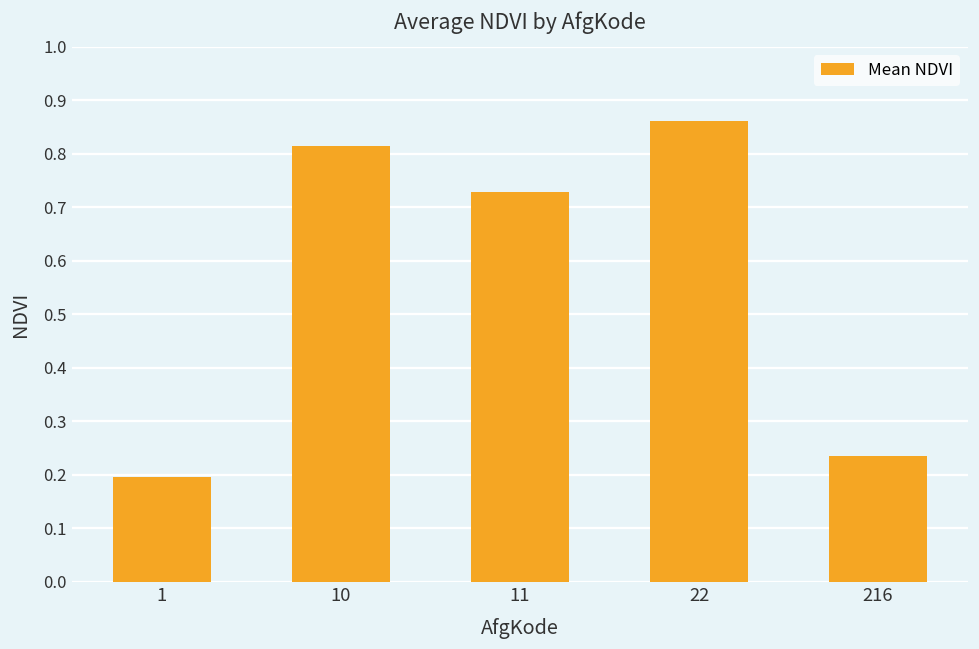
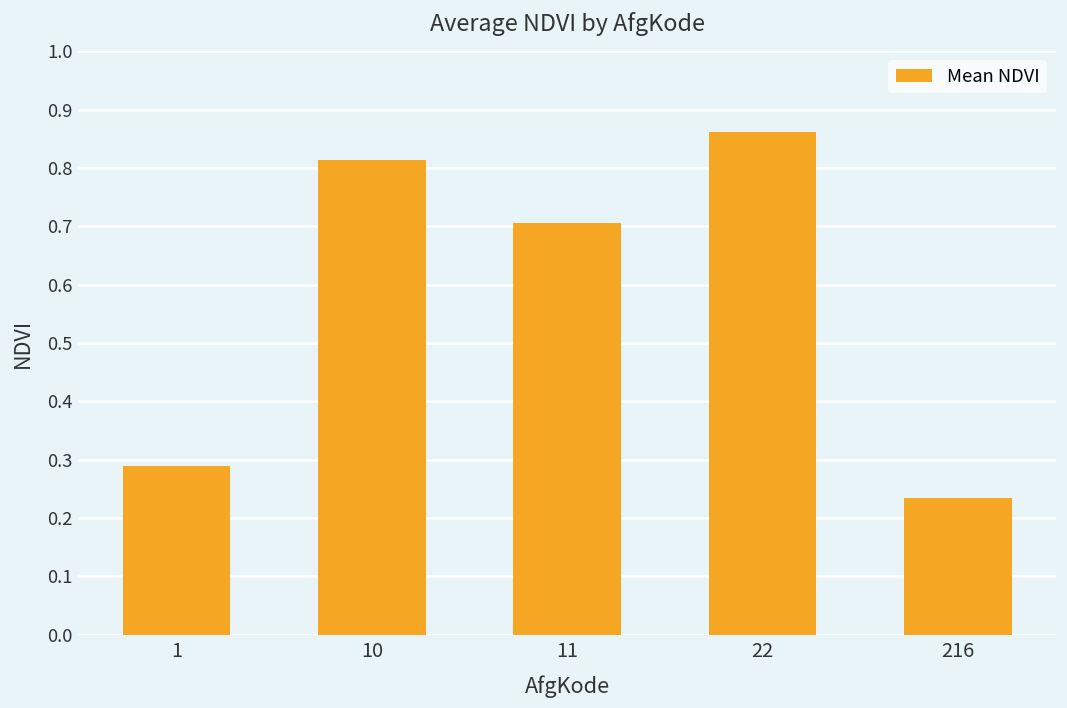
  {
-   "1": 0.20,
+   "1": 0.29,
    "10": 0.81,
-   "11": 0.73,
+   "11": 0.71,
    "22": 0.86,
    "216": 0.23
  }
